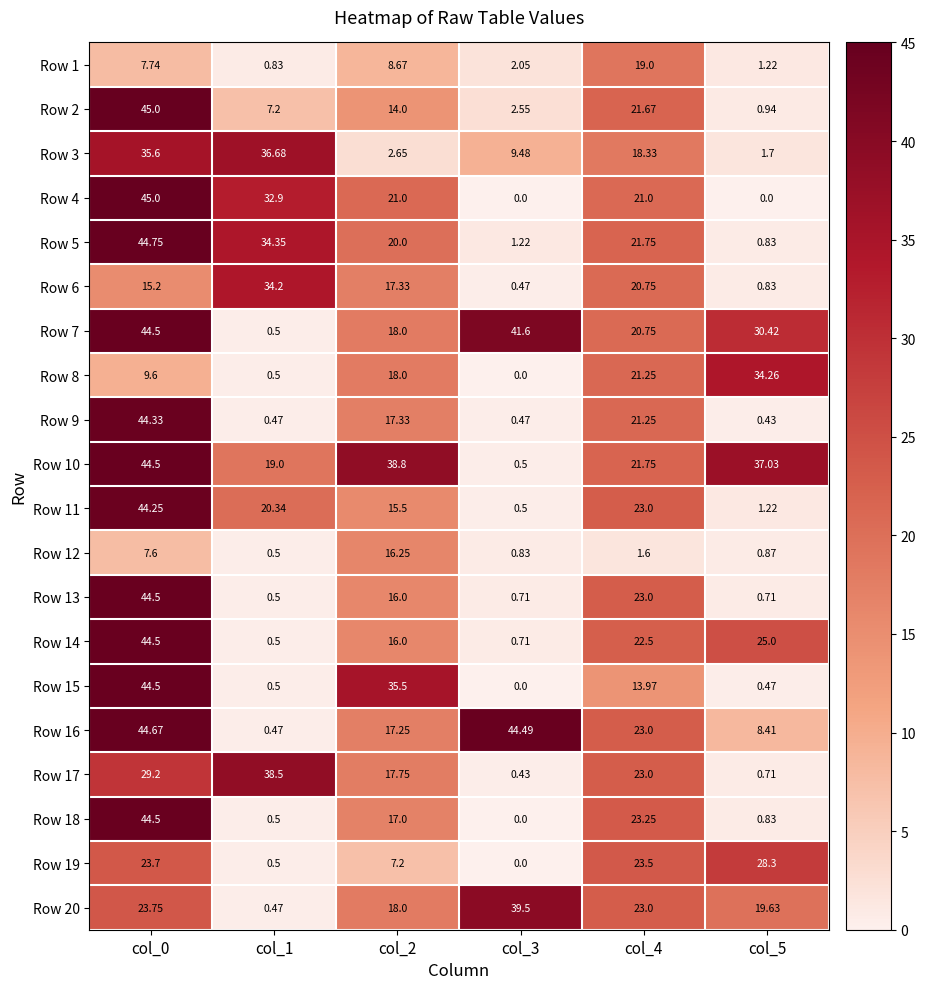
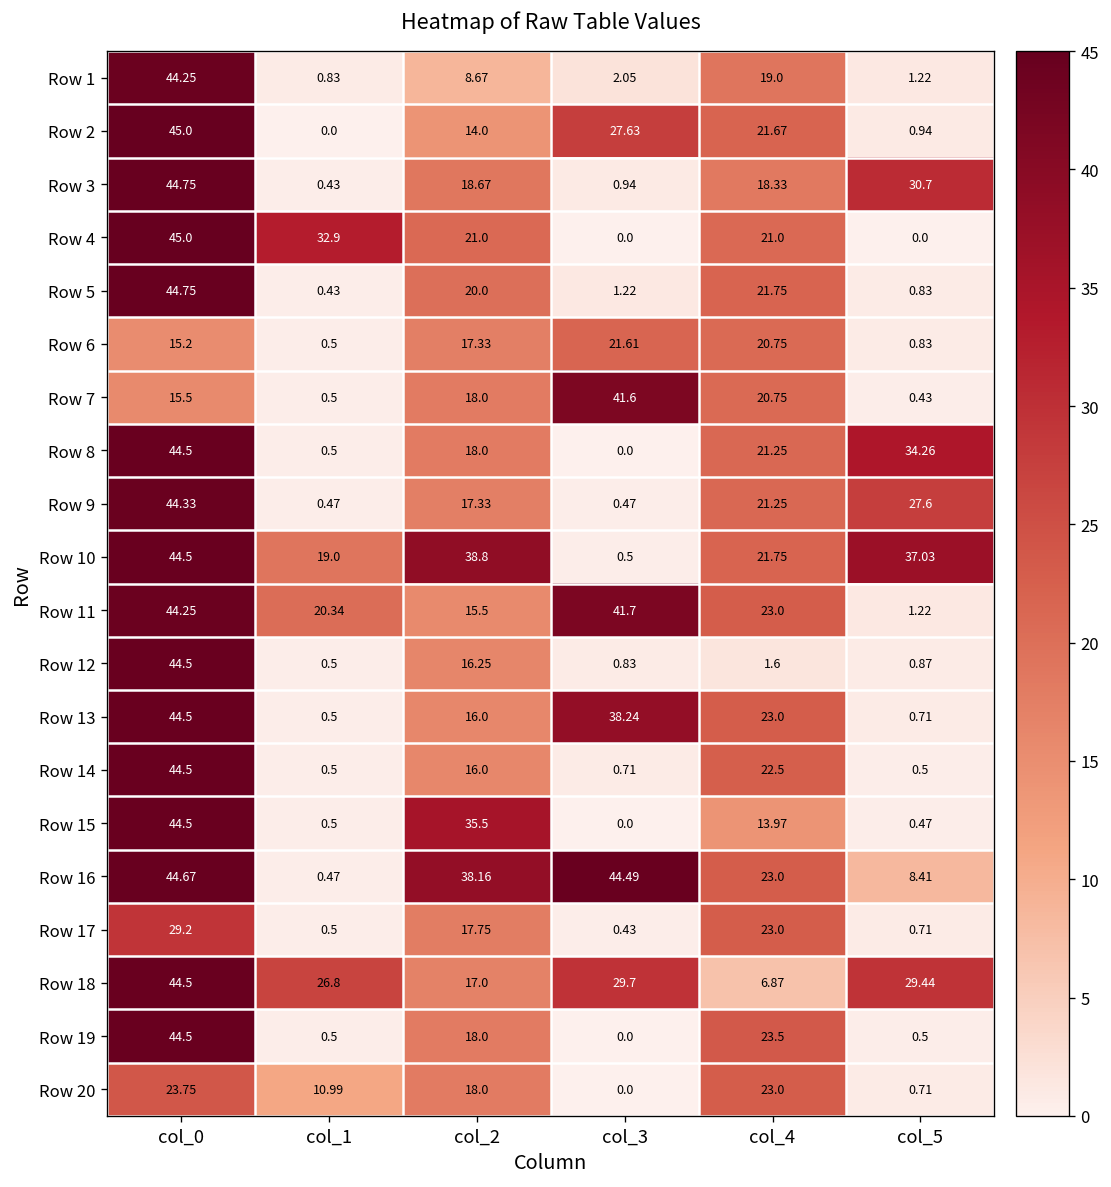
  {
    "Row 1": {
-     "col_0": 7.74,
+     "col_0": 44.25,
      "col_1": 0.83,
      "col_2": 8.67,
      "col_3": 2.05,
      "col_4": 19.0,
      "col_5": 1.22
    },
    "Row 2": {
      "col_0": 45.0,
-     "col_1": 7.2,
+     "col_1": 0.0,
      "col_2": 14.0,
-     "col_3": 2.55,
+     "col_3": 27.63,
      "col_4": 21.67,
      "col_5": 0.94
    },
    "Row 3": {
-     "col_0": 35.6,
-     "col_1": 36.68,
-     "col_2": 2.65,
-     "col_3": 9.48,
+     "col_0": 44.75,
+     "col_1": 0.43,
+     "col_2": 18.67,
+     "col_3": 0.94,
      "col_4": 18.33,
-     "col_5": 1.7
+     "col_5": 30.7
    },
    "Row 4": {
      "col_0": 45.0,
      "col_1": 32.9,
      "col_2": 21.0,
      "col_3": 0.0,
      "col_4": 21.0,
      "col_5": 0.0
    },
    "Row 5": {
      "col_0": 44.75,
-     "col_1": 34.35,
+     "col_1": 0.43,
      "col_2": 20.0,
      "col_3": 1.22,
      "col_4": 21.75,
      "col_5": 0.83
    },
    "Row 6": {
      "col_0": 15.2,
-     "col_1": 34.2,
+     "col_1": 0.5,
      "col_2": 17.33,
-     "col_3": 0.47,
+     "col_3": 21.61,
      "col_4": 20.75,
      "col_5": 0.83
    },
    "Row 7": {
-     "col_0": 44.5,
+     "col_0": 15.5,
      "col_1": 0.5,
      "col_2": 18.0,
      "col_3": 41.6,
      "col_4": 20.75,
-     "col_5": 30.42
+     "col_5": 0.43
    },
    "Row 8": {
-     "col_0": 9.6,
+     "col_0": 44.5,
      "col_1": 0.5,
      "col_2": 18.0,
      "col_3": 0.0,
      "col_4": 21.25,
      "col_5": 34.26
    },
    "Row 9": {
      "col_0": 44.33,
      "col_1": 0.47,
      "col_2": 17.33,
      "col_3": 0.47,
      "col_4": 21.25,
-     "col_5": 0.43
+     "col_5": 27.6
    },
    "Row 10": {
      "col_0": 44.5,
      "col_1": 19.0,
      "col_2": 38.8,
      "col_3": 0.5,
      "col_4": 21.75,
      "col_5": 37.03
    },
    "Row 11": {
      "col_0": 44.25,
      "col_1": 20.34,
      "col_2": 15.5,
-     "col_3": 0.5,
+     "col_3": 41.7,
      "col_4": 23.0,
      "col_5": 1.22
    },
    "Row 12": {
-     "col_0": 7.6,
+     "col_0": 44.5,
      "col_1": 0.5,
      "col_2": 16.25,
      "col_3": 0.83,
      "col_4": 1.6,
      "col_5": 0.87
    },
    "Row 13": {
      "col_0": 44.5,
      "col_1": 0.5,
      "col_2": 16.0,
-     "col_3": 0.71,
+     "col_3": 38.24,
      "col_4": 23.0,
      "col_5": 0.71
    },
    "Row 14": {
      "col_0": 44.5,
      "col_1": 0.5,
      "col_2": 16.0,
      "col_3": 0.71,
      "col_4": 22.5,
-     "col_5": 25.0
+     "col_5": 0.5
    },
    "Row 15": {
      "col_0": 44.5,
      "col_1": 0.5,
      "col_2": 35.5,
      "col_3": 0.0,
      "col_4": 13.97,
      "col_5": 0.47
    },
    "Row 16": {
      "col_0": 44.67,
      "col_1": 0.47,
-     "col_2": 17.25,
+     "col_2": 38.16,
      "col_3": 44.49,
      "col_4": 23.0,
      "col_5": 8.41
    },
    "Row 17": {
      "col_0": 29.2,
-     "col_1": 38.5,
+     "col_1": 0.5,
      "col_2": 17.75,
      "col_3": 0.43,
      "col_4": 23.0,
      "col_5": 0.71
    },
    "Row 18": {
      "col_0": 44.5,
-     "col_1": 0.5,
+     "col_1": 26.8,
      "col_2": 17.0,
-     "col_3": 0.0,
-     "col_4": 23.25,
-     "col_5": 0.83
+     "col_3": 29.7,
+     "col_4": 6.87,
+     "col_5": 29.44
    },
    "Row 19": {
-     "col_0": 23.7,
+     "col_0": 44.5,
      "col_1": 0.5,
-     "col_2": 7.2,
+     "col_2": 18.0,
      "col_3": 0.0,
      "col_4": 23.5,
-     "col_5": 28.3
+     "col_5": 0.5
    },
    "Row 20": {
      "col_0": 23.75,
-     "col_1": 0.47,
+     "col_1": 10.99,
      "col_2": 18.0,
-     "col_3": 39.5,
+     "col_3": 0.0,
      "col_4": 23.0,
-     "col_5": 19.63
+     "col_5": 0.71
    }
  }
